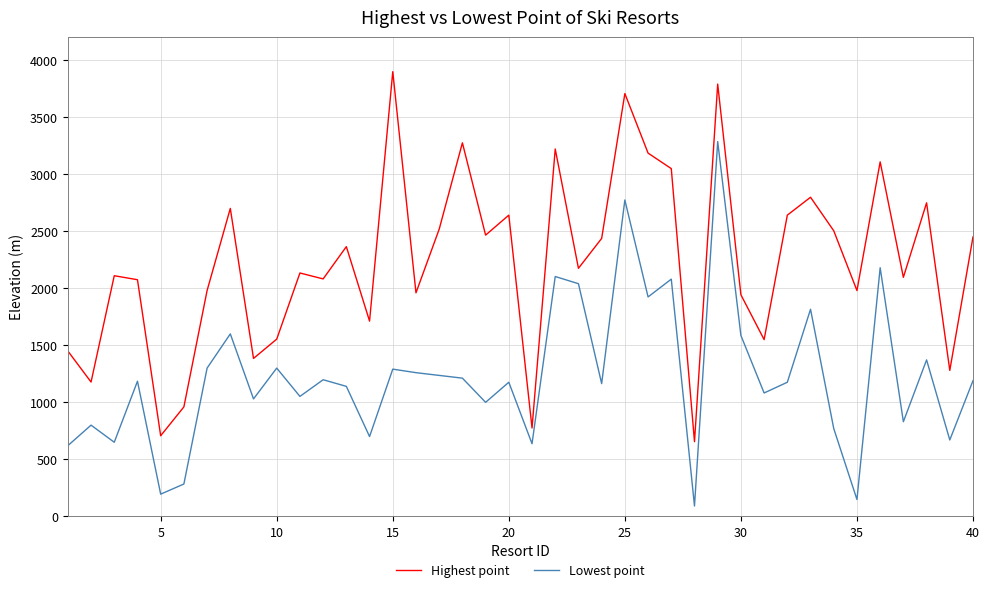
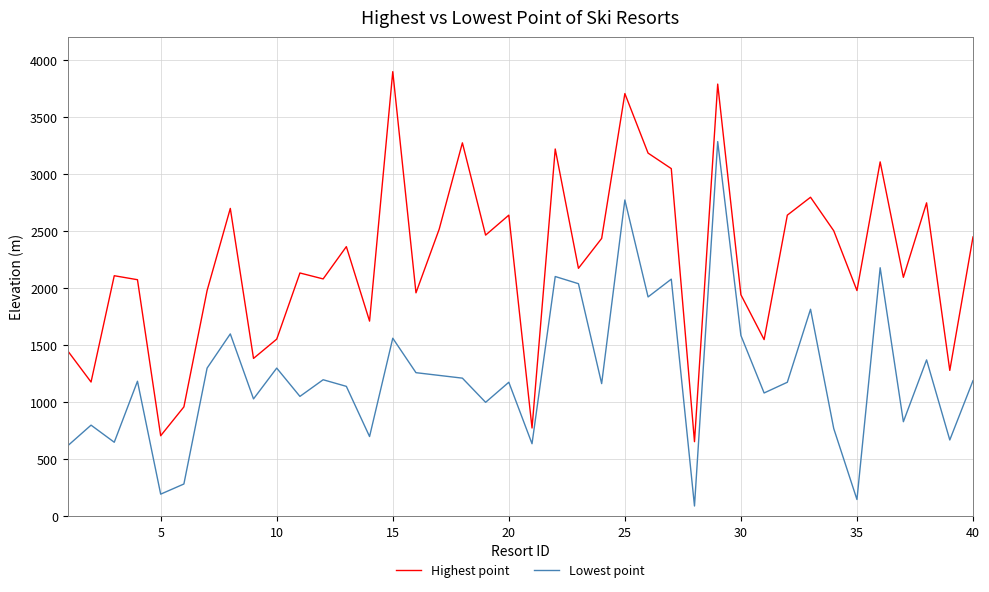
  {
    "Highest point": {
      "5": 710,
      "10": 1550,
      "15": 3900,
      "20": 2640,
      "25": 3710,
      "30": 1940,
      "35": 1980,
      "40": 2450
    },
    "Lowest point": {
      "5": 200,
      "10": 1300,
-     "15": 1290,
+     "15": 1560,
      "20": 1180,
      "25": 2770,
      "30": 1590,
      "35": 150,
      "40": 1190
    }
  }
